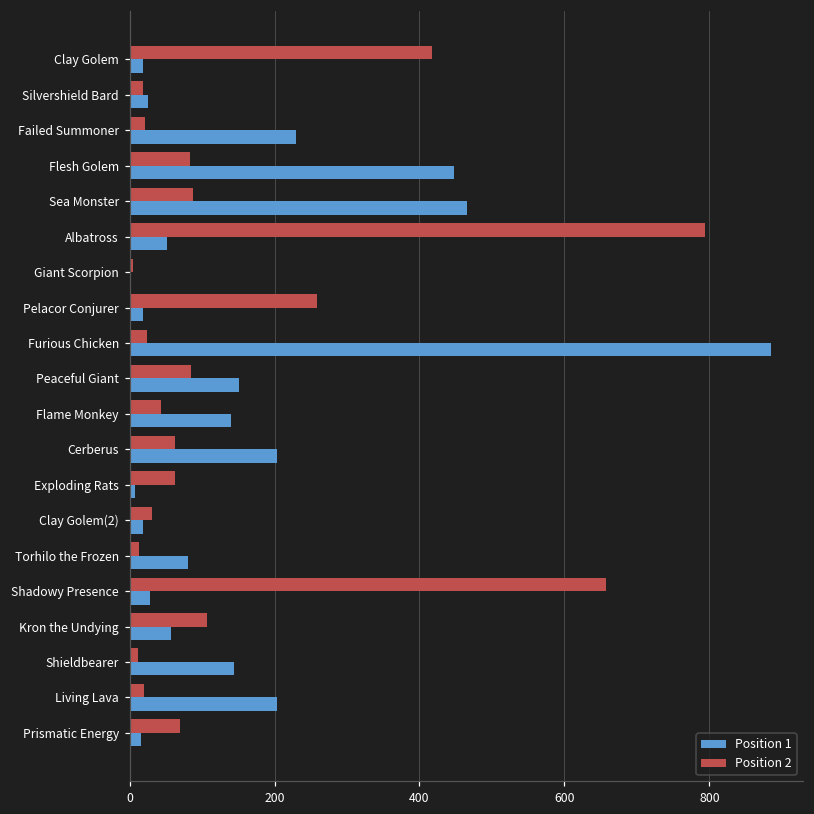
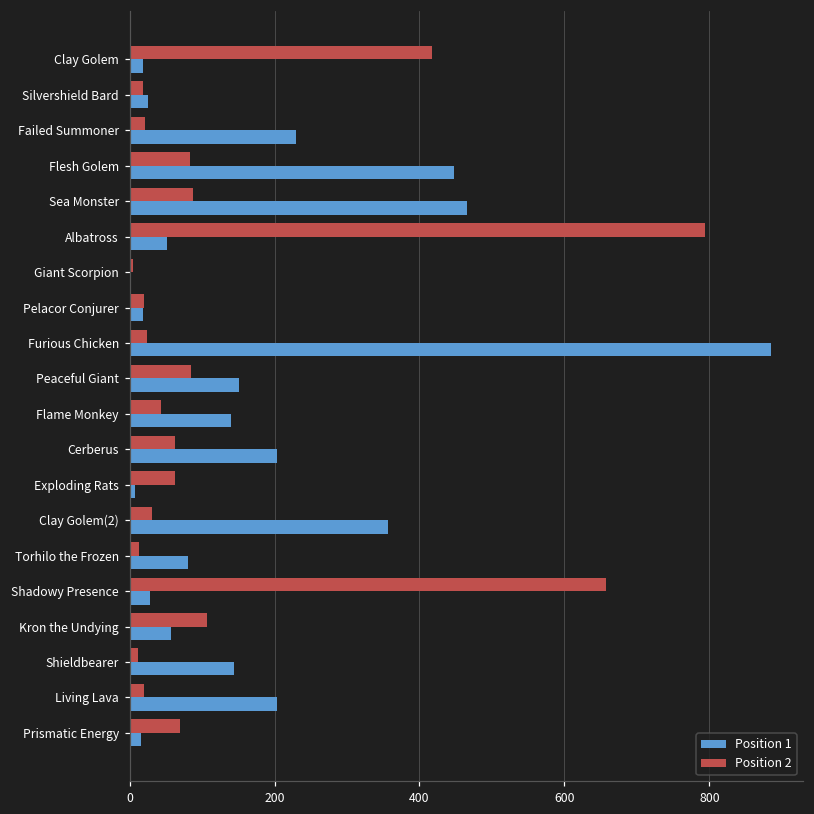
  {
    "Position 1": {
      "Clay Golem": 20,
      "Silvershield Bard": 30,
      "Failed Summoner": 230,
      "Flesh Golem": 450,
      "Sea Monster": 470,
      "Albatross": 50,
      "Pelacor Conjurer": 20,
      "Furious Chicken": 890,
      "Peaceful Giant": 150,
      "Flame Monkey": 140,
      "Cerberus": 200,
      "Exploding Rats": 10,
-     "Clay Golem(2)": 20,
+     "Clay Golem(2)": 360,
      "Torhilo the Frozen": 80,
      "Shadowy Presence": 30,
      "Kron the Undying": 60,
      "Shieldbearer": 140,
      "Living Lava": 200,
      "Prismatic Energy": 20
    },
    "Position 2": {
      "Clay Golem": 420,
      "Silvershield Bard": 20,
      "Failed Summoner": 20,
      "Flesh Golem": 80,
      "Sea Monster": 90,
      "Albatross": 790,
      "Giant Scorpion": 10,
-     "Pelacor Conjurer": 260,
+     "Pelacor Conjurer": 20,
      "Furious Chicken": 20,
      "Peaceful Giant": 90,
      "Flame Monkey": 40,
      "Cerberus": 60,
      "Exploding Rats": 60,
      "Clay Golem(2)": 30,
      "Torhilo the Frozen": 10,
      "Shadowy Presence": 660,
      "Kron the Undying": 110,
      "Shieldbearer": 10,
      "Living Lava": 20,
      "Prismatic Energy": 70
    }
  }
